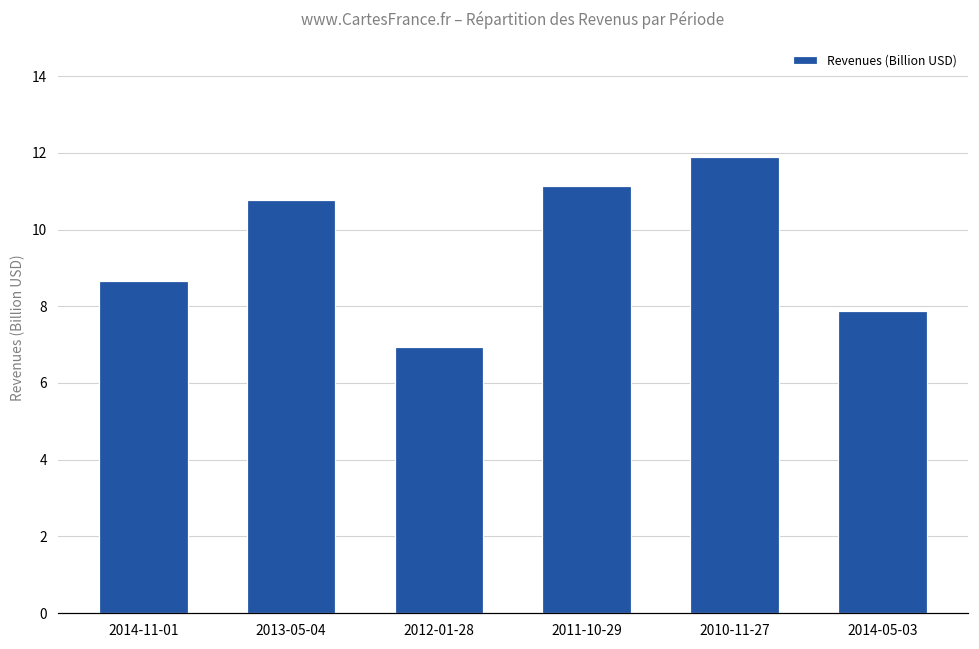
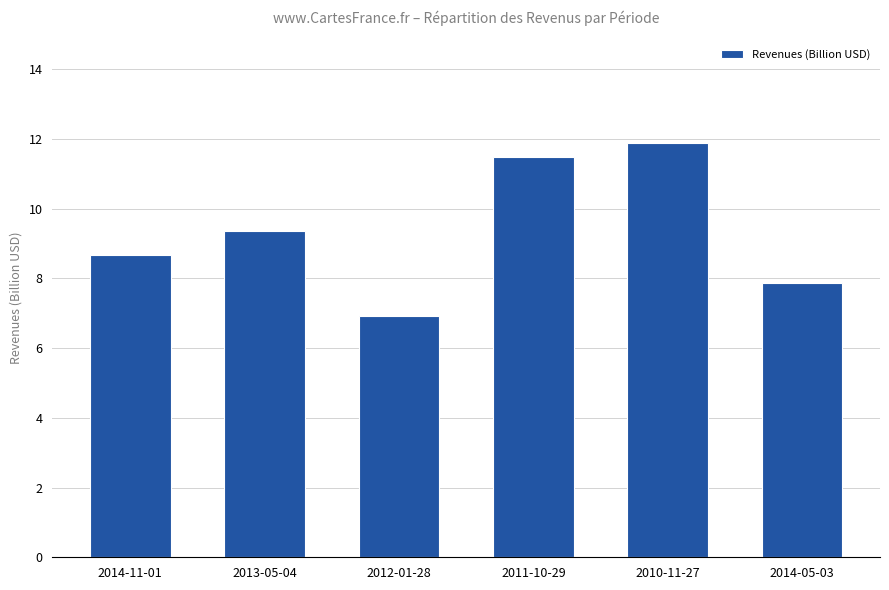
  {
    "2014-11-01": 8.7,
-   "2013-05-04": 10.8,
+   "2013-05-04": 9.3,
    "2012-01-28": 6.9,
-   "2011-10-29": 11.1,
+   "2011-10-29": 11.5,
    "2010-11-27": 11.9,
    "2014-05-03": 7.9
  }
